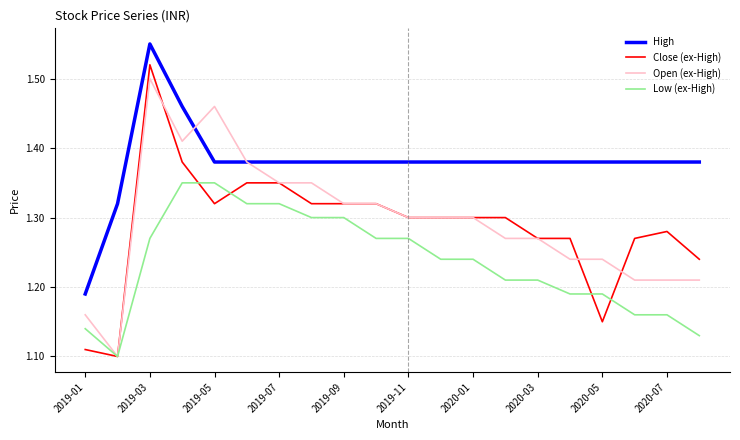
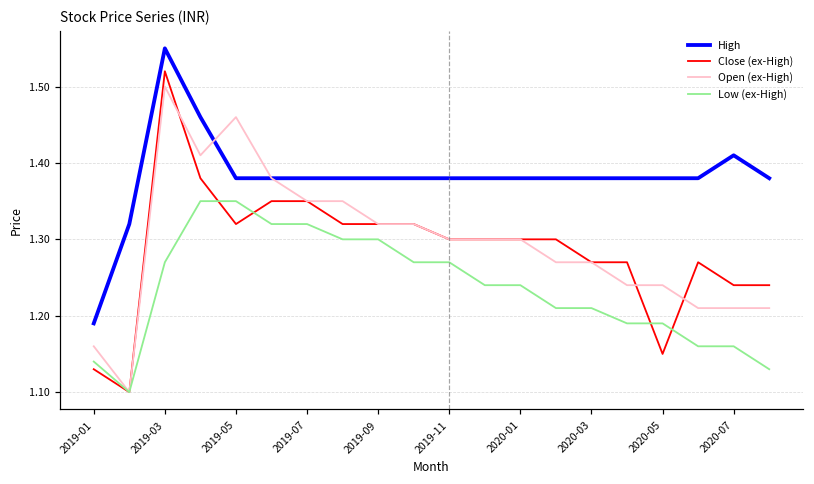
  {
    "High": {
      "2019-01": 1.19,
      "2019-03": 1.55,
      "2019-05": 1.38,
      "2019-07": 1.38,
      "2019-09": 1.38,
      "2019-11": 1.38,
      "2020-01": 1.38,
      "2020-03": 1.38,
      "2020-05": 1.38,
-     "2020-07": 1.38
+     "2020-07": 1.41
    },
    "Close (ex-High)": {
-     "2019-01": 1.11,
+     "2019-01": 1.13,
      "2019-03": 1.52,
      "2019-05": 1.32,
      "2020-05": 1.15,
-     "2020-07": 1.28
+     "2020-07": 1.24
    },
    "Open (ex-High)": {
      "2019-01": 1.16,
      "2019-03": 1.50,
      "2019-05": 1.46,
      "2020-05": 1.24,
      "2020-07": 1.21
    },
    "Low (ex-High)": {
      "2019-01": 1.14,
      "2019-03": 1.27,
      "2019-05": 1.35,
      "2019-07": 1.32,
      "2019-09": 1.30,
      "2019-11": 1.27,
      "2020-01": 1.24,
      "2020-03": 1.21,
      "2020-05": 1.19,
      "2020-07": 1.16
    }
  }
